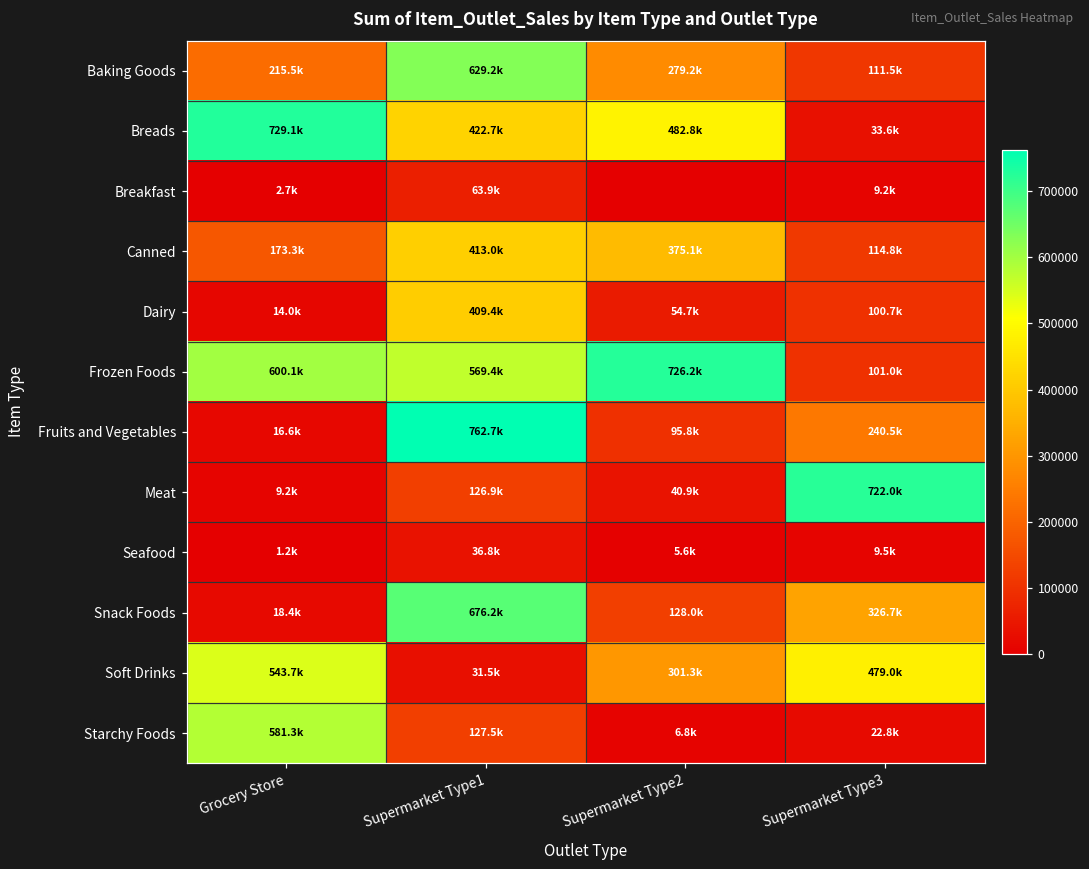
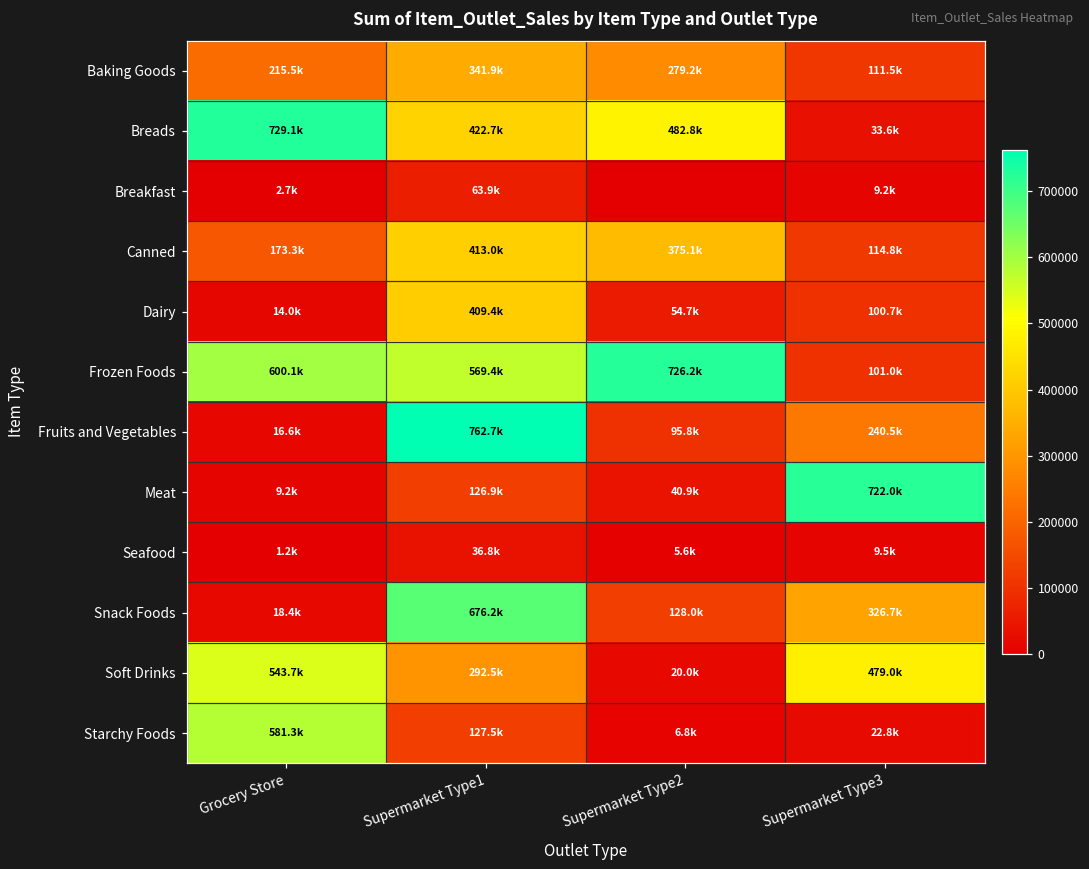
  {
    "Baking Goods": {
      "Grocery Store": "215.5k",
-     "Supermarket Type1": "629.2k",
+     "Supermarket Type1": "341.9k",
      "Supermarket Type2": "279.2k",
      "Supermarket Type3": "111.5k"
    },
    "Breads": {
      "Grocery Store": "729.1k",
      "Supermarket Type1": "422.7k",
      "Supermarket Type2": "482.8k",
      "Supermarket Type3": "33.6k"
    },
    "Breakfast": {
      "Grocery Store": "2.7k",
      "Supermarket Type1": "63.9k",
      "Supermarket Type3": "9.2k"
    },
    "Canned": {
      "Grocery Store": "173.3k",
      "Supermarket Type1": "413.0k",
      "Supermarket Type2": "375.1k",
      "Supermarket Type3": "114.8k"
    },
    "Dairy": {
      "Grocery Store": "14.0k",
      "Supermarket Type1": "409.4k",
      "Supermarket Type2": "54.7k",
      "Supermarket Type3": "100.7k"
    },
    "Frozen Foods": {
      "Grocery Store": "600.1k",
      "Supermarket Type1": "569.4k",
      "Supermarket Type2": "726.2k",
      "Supermarket Type3": "101.0k"
    },
    "Fruits and Vegetables": {
      "Grocery Store": "16.6k",
      "Supermarket Type1": "762.7k",
      "Supermarket Type2": "95.8k",
      "Supermarket Type3": "240.5k"
    },
    "Meat": {
      "Grocery Store": "9.2k",
      "Supermarket Type1": "126.9k",
      "Supermarket Type2": "40.9k",
      "Supermarket Type3": "722.0k"
    },
    "Seafood": {
      "Grocery Store": "1.2k",
      "Supermarket Type1": "36.8k",
      "Supermarket Type2": "5.6k",
      "Supermarket Type3": "9.5k"
    },
    "Snack Foods": {
      "Grocery Store": "18.4k",
      "Supermarket Type1": "676.2k",
      "Supermarket Type2": "128.0k",
      "Supermarket Type3": "326.7k"
    },
    "Soft Drinks": {
      "Grocery Store": "543.7k",
-     "Supermarket Type1": "31.5k",
-     "Supermarket Type2": "301.3k",
+     "Supermarket Type1": "292.5k",
+     "Supermarket Type2": "20.0k",
      "Supermarket Type3": "479.0k"
    },
    "Starchy Foods": {
      "Grocery Store": "581.3k",
      "Supermarket Type1": "127.5k",
      "Supermarket Type2": "6.8k",
      "Supermarket Type3": "22.8k"
    }
  }
